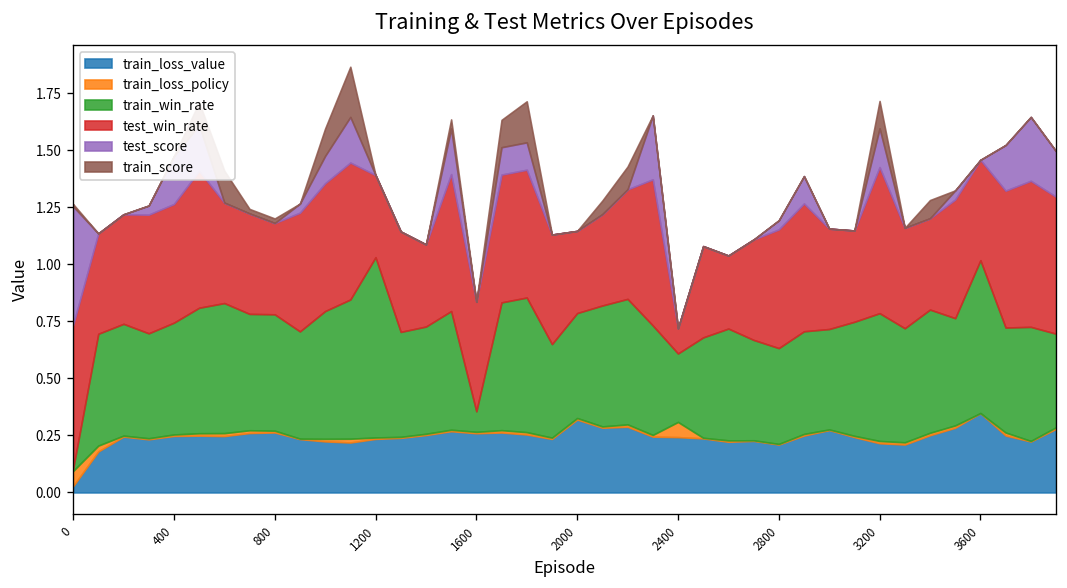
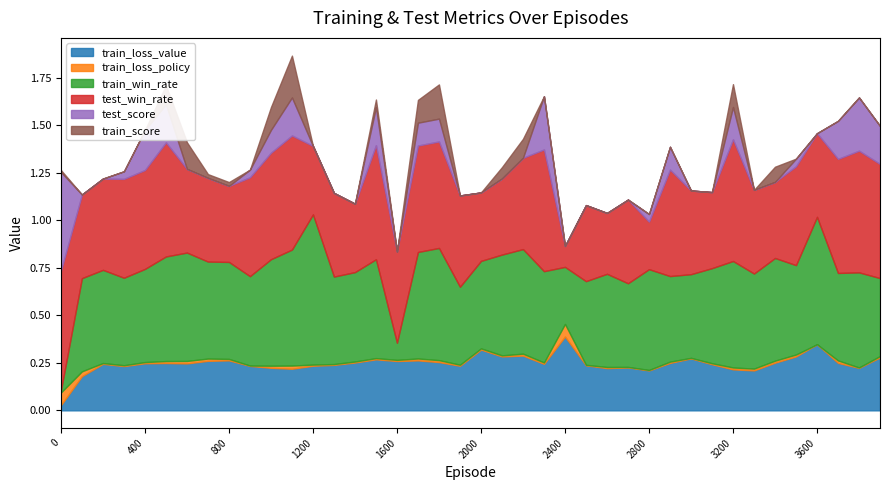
  {
    "train_loss_value": {
      "0": 0.03,
-     "2400": 0.24
+     "2400": 0.39
    },
    "train_loss_policy": {
      "2400": 0.07
    },
    "train_win_rate": {
      "400": 0.49,
      "800": 0.51,
      "1200": 0.79,
      "1600": 0.09,
      "2000": 0.46,
      "2400": 0.30,
-     "2800": 0.42,
+     "2800": 0.53,
      "3200": 0.56,
      "3600": 0.67
    },
    "test_win_rate": {
      "0": 0.63,
      "400": 0.52,
-     "2800": 0.52,
+     "2800": 0.25,
      "3200": 0.64
    },
    "test_score": {
      "3200": 0.17
    },
    "train_score": {
      "800": 0.02,
      "3200": 0.12
    }
  }
